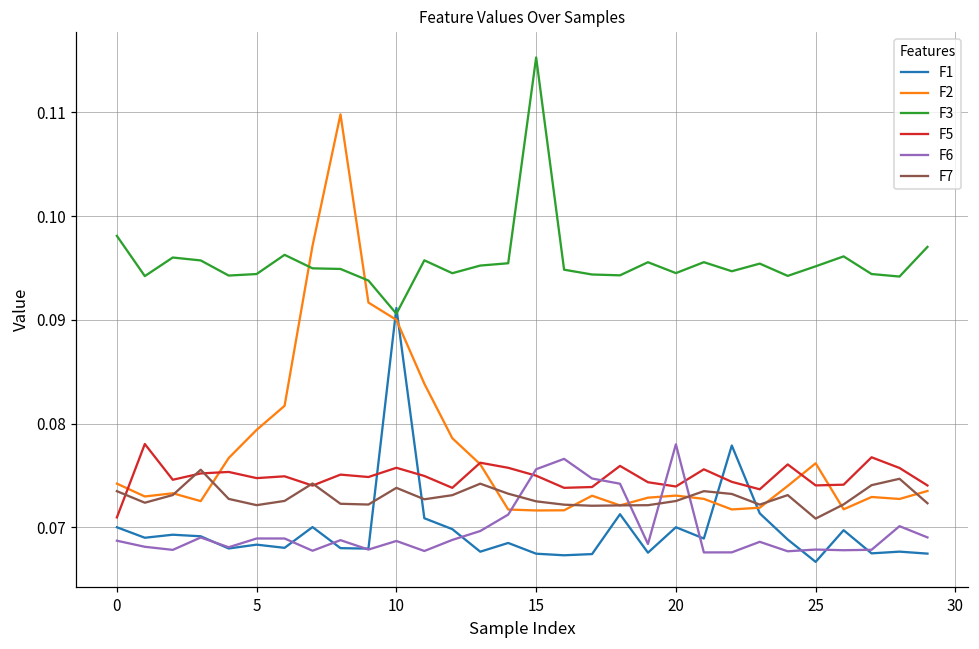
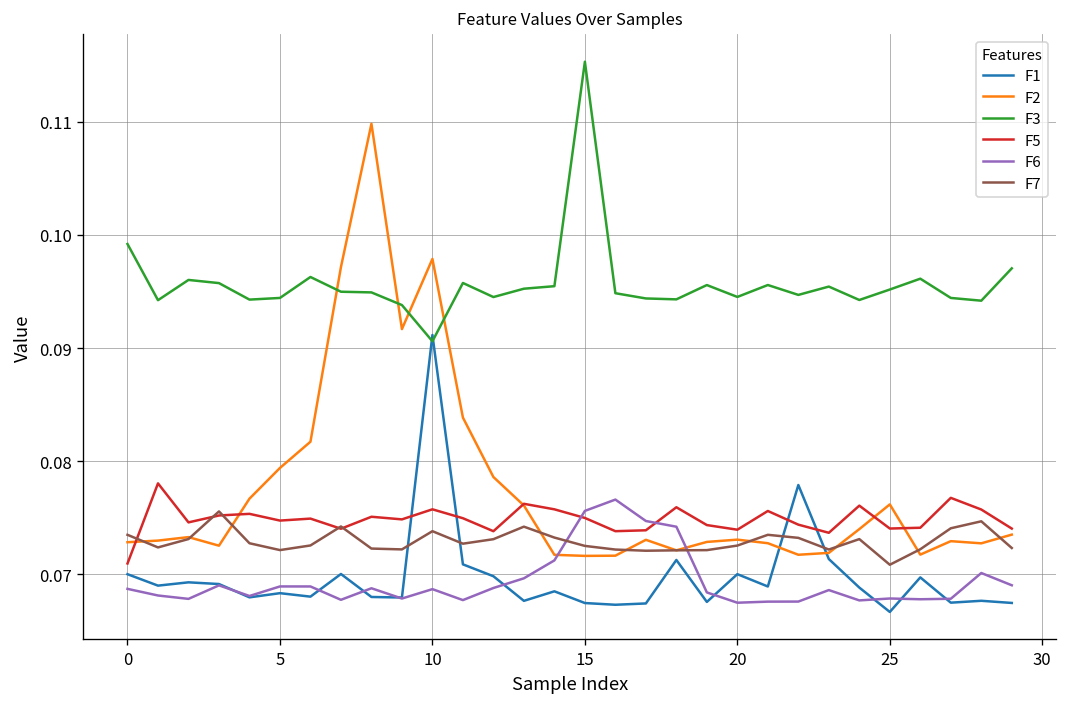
  {
    "F1": {
      "0": 0.070,
      "5": 0.068,
      "10": 0.091,
      "15": 0.067,
      "20": 0.070,
      "25": 0.067
    },
    "F2": {
-     "0": 0.074,
+     "0": 0.073,
      "5": 0.079,
-     "10": 0.090,
+     "10": 0.098,
      "15": 0.072,
      "20": 0.073,
      "25": 0.076
    },
    "F3": {
-     "0": 0.098,
+     "0": 0.099,
      "5": 0.094,
      "10": 0.091,
      "15": 0.115,
      "20": 0.095,
      "25": 0.095
    },
    "F5": {
      "0": 0.071,
      "5": 0.075,
      "10": 0.076,
      "15": 0.075,
      "20": 0.074,
      "25": 0.074
    },
    "F6": {
      "0": 0.069,
      "5": 0.069,
      "10": 0.069,
      "15": 0.076,
-     "20": 0.078,
+     "20": 0.067,
      "25": 0.068
    },
    "F7": {
      "0": 0.073,
      "5": 0.072,
      "10": 0.074,
      "15": 0.073,
      "20": 0.073,
      "25": 0.071
    }
  }
